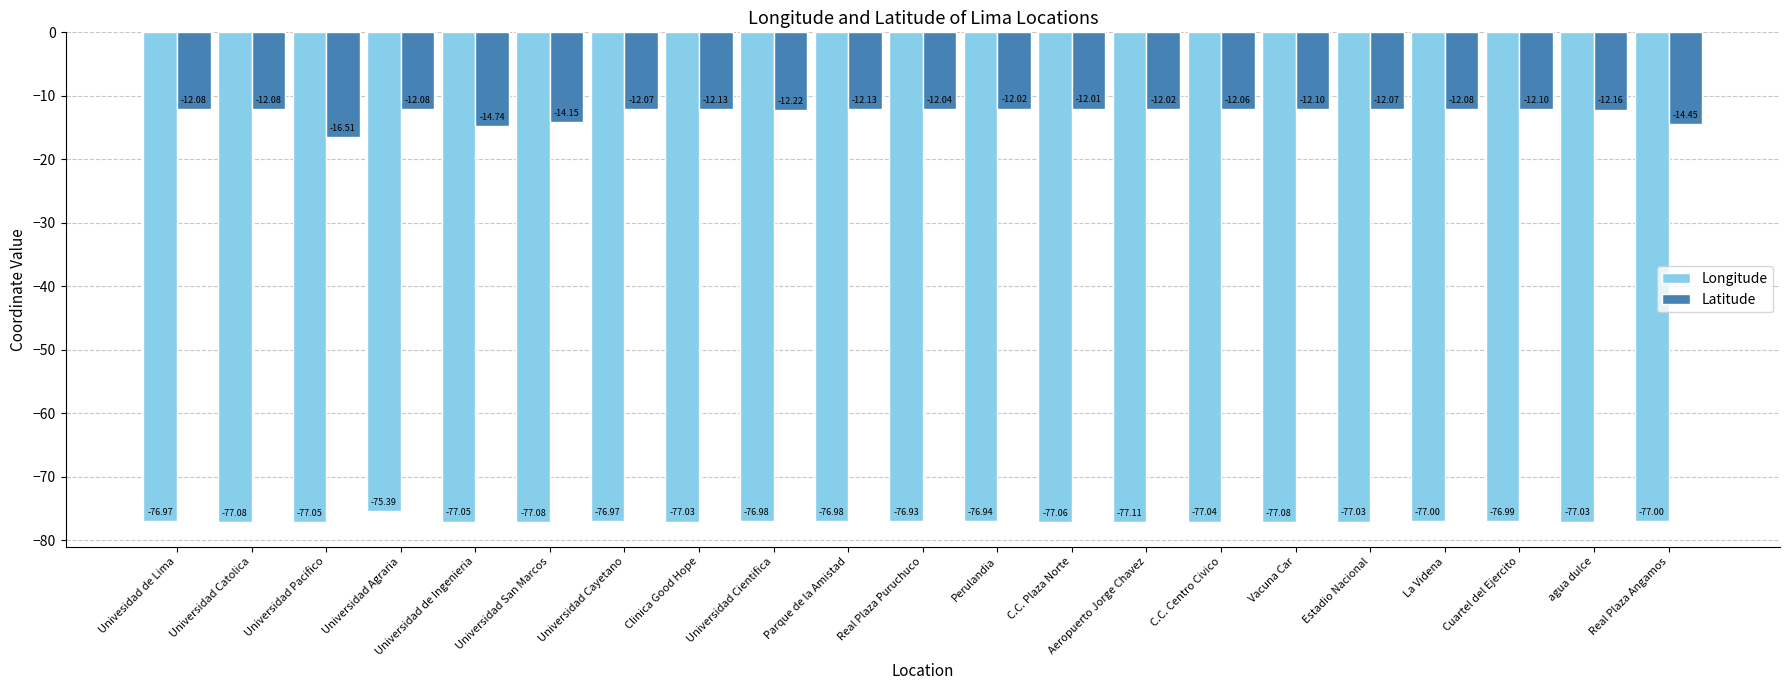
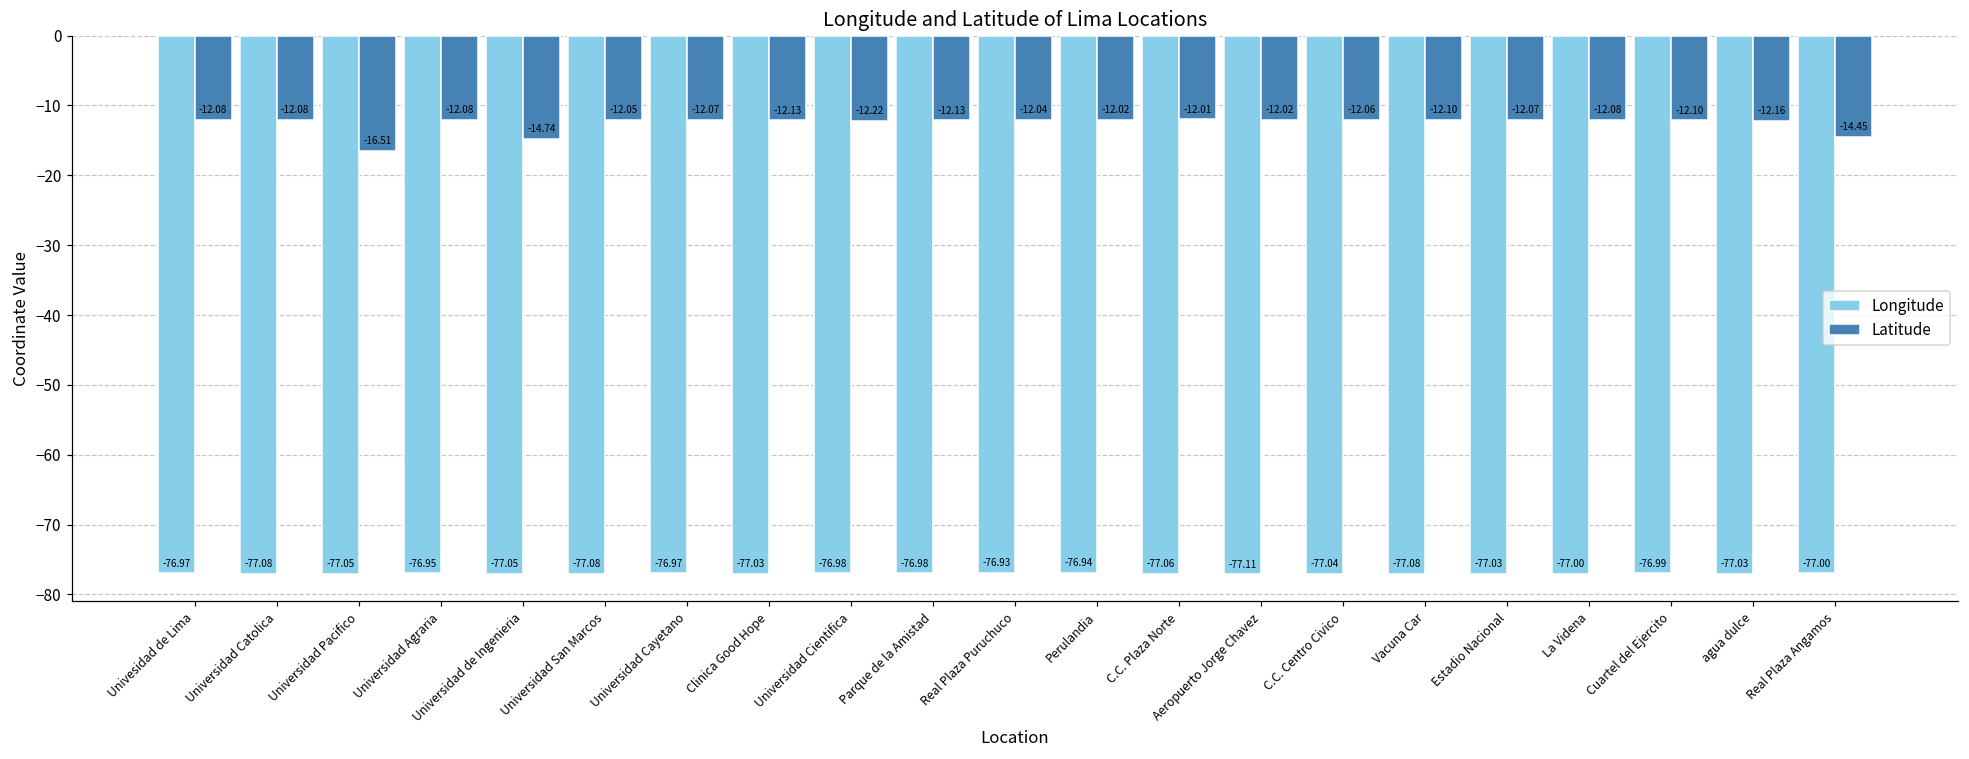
  {
    "Longitude": {
      "Univesidad de Lima": -76.97,
      "Universidad Catolica": -77.08,
      "Universidad Pacifico": -77.05,
-     "Universidad Agraria": -75.39,
+     "Universidad Agraria": -76.95,
      "Universidad de Ingenieria": -77.05,
      "Universidad San Marcos": -77.08,
      "Universidad Cayetano": -76.97,
      "Clinica Good Hope": -77.03,
      "Universidad Cientifica": -76.98,
      "Parque de la Amistad": -76.98,
      "Real Plaza Puruchuco": -76.93,
      "Perulandia": -76.94,
      "C.C. Plaza Norte": -77.06,
      "Aeropuerto Jorge Chavez": -77.11,
      "C.C. Centro Civico": -77.04,
      "Vacuna Car": -77.08,
      "Estadio Nacional": -77.03,
      "La Videna": -77.00,
      "Cuartel del Ejercito": -76.99,
      "agua dulce": -77.03,
      "Real Plaza Angamos": -77.00
    },
    "Latitude": {
      "Univesidad de Lima": -12.08,
      "Universidad Catolica": -12.08,
      "Universidad Pacifico": -16.51,
      "Universidad Agraria": -12.08,
      "Universidad de Ingenieria": -14.74,
-     "Universidad San Marcos": -14.15,
+     "Universidad San Marcos": -12.05,
      "Universidad Cayetano": -12.07,
      "Clinica Good Hope": -12.13,
      "Universidad Cientifica": -12.22,
      "Parque de la Amistad": -12.13,
      "Real Plaza Puruchuco": -12.04,
      "Perulandia": -12.02,
      "C.C. Plaza Norte": -12.01,
      "Aeropuerto Jorge Chavez": -12.02,
      "C.C. Centro Civico": -12.06,
      "Vacuna Car": -12.10,
      "Estadio Nacional": -12.07,
      "La Videna": -12.08,
      "Cuartel del Ejercito": -12.10,
      "agua dulce": -12.16,
      "Real Plaza Angamos": -14.45
    }
  }
